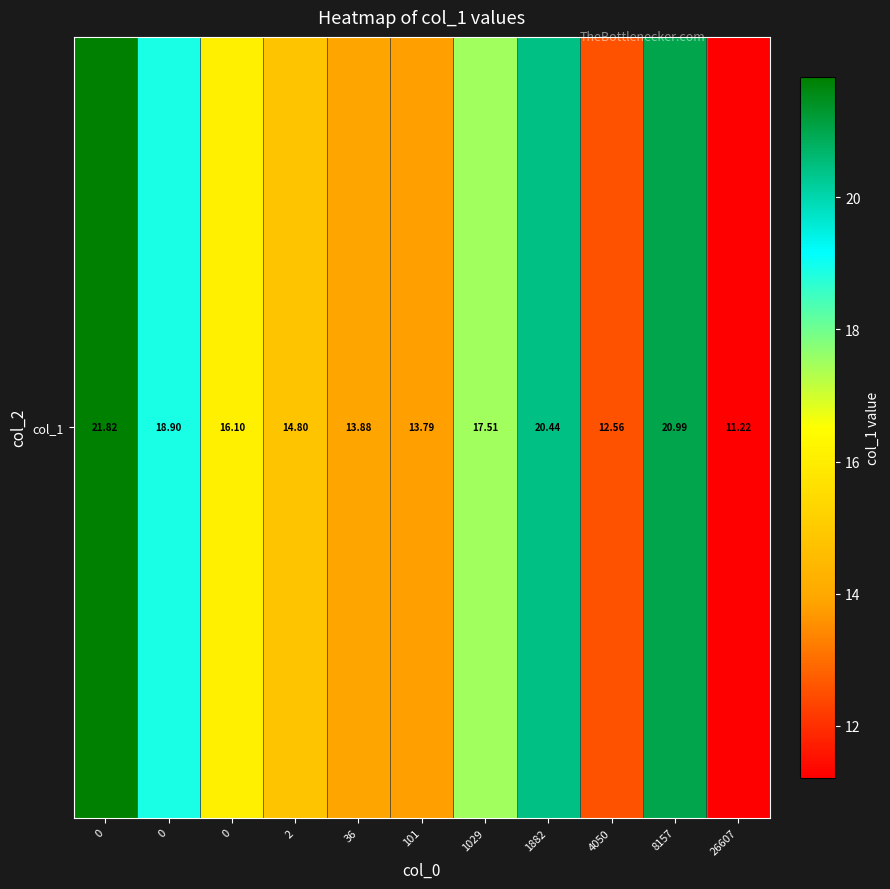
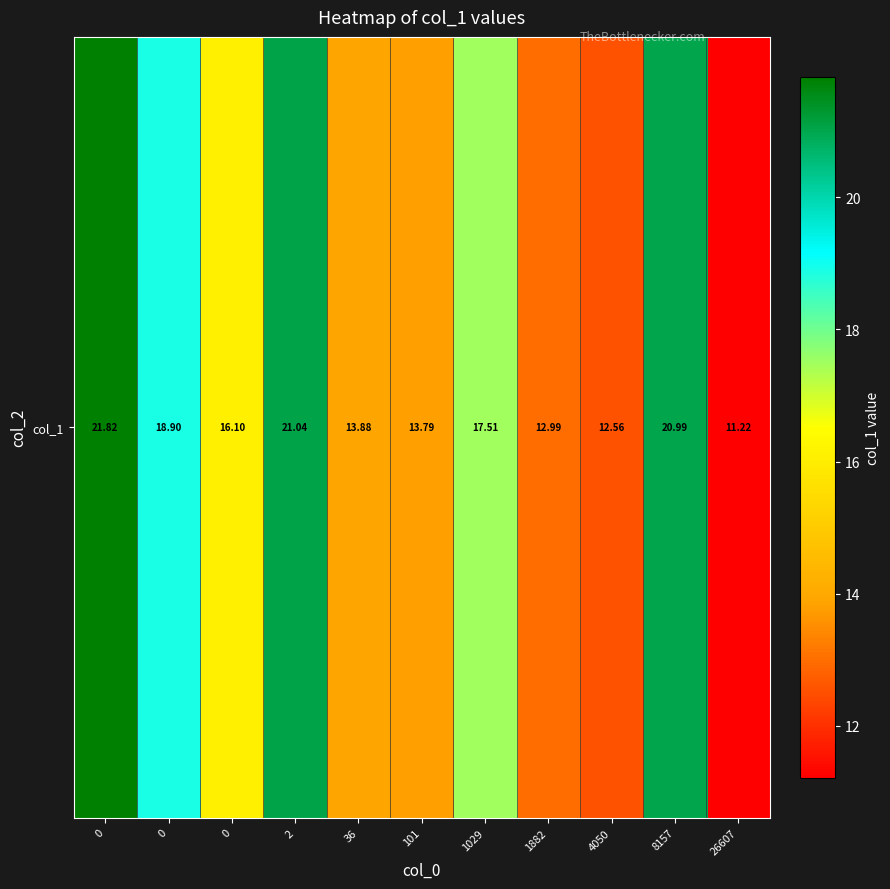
  {
    "col_1": {
-     "2": 14.80,
+     "2": 21.04,
      "36": 13.88,
      "101": 13.79,
      "1029": 17.51,
-     "1882": 20.44,
+     "1882": 12.99,
      "4050": 12.56,
      "8157": 20.99,
      "26607": 11.22
    }
  }
